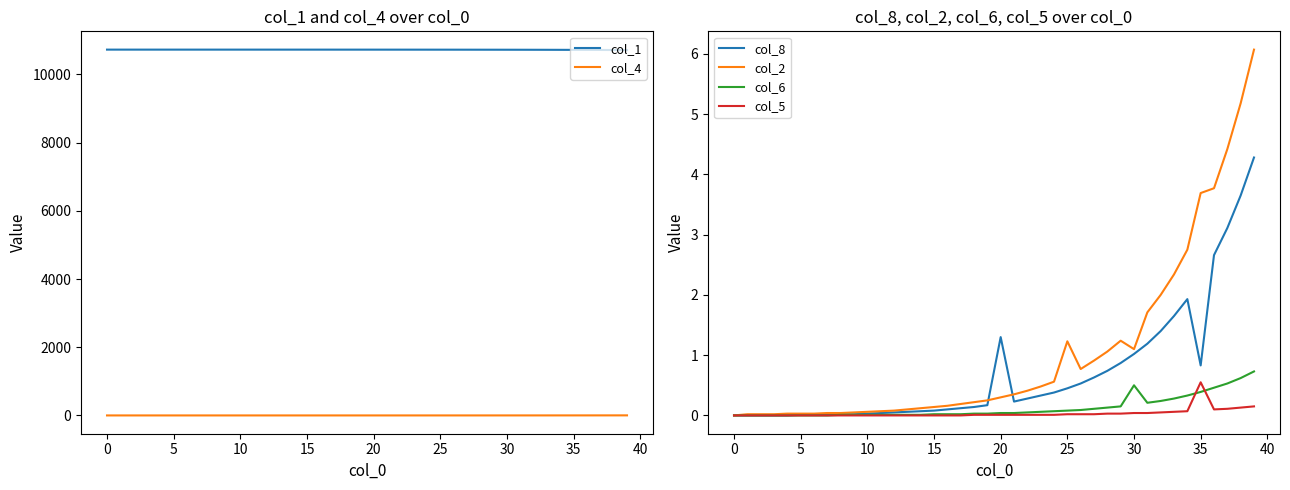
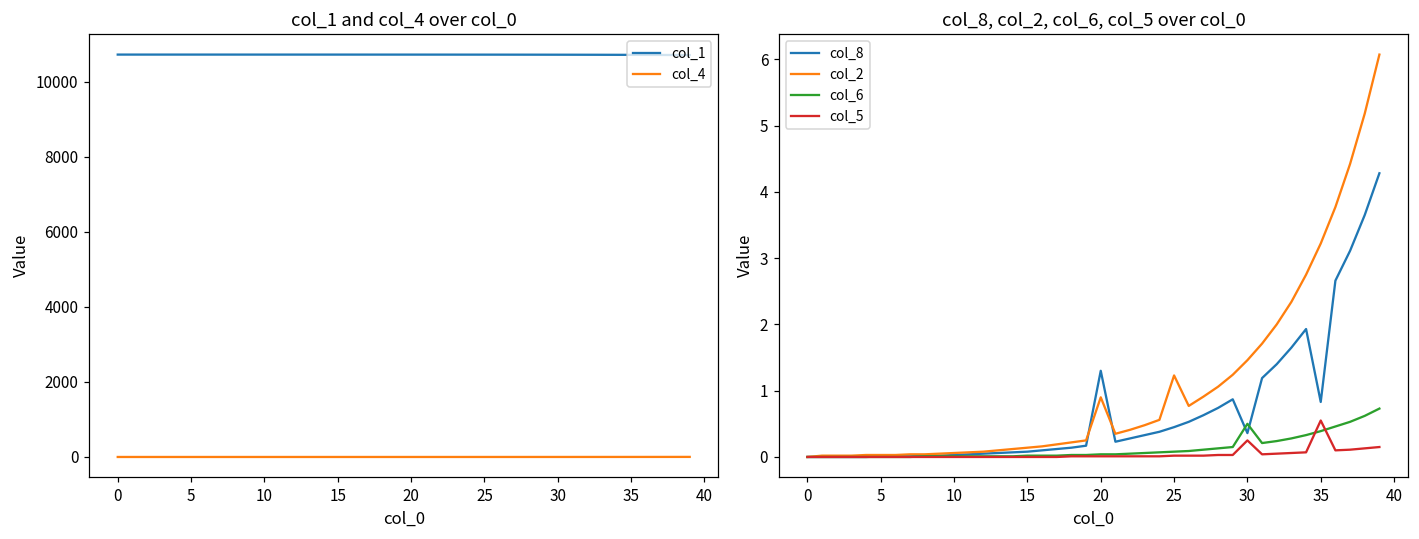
  {
    "col_1 and col_4 over col_0": {
      "col_1": {
        "0": 10700,
        "5": 10700,
        "10": 10700,
        "15": 10700,
        "20": 10700,
        "25": 10700,
        "30": 10700
      },
      "col_4": {
        "0": 0,
        "5": 0,
        "10": 0,
        "15": 0,
        "20": 0,
        "25": 0,
        "30": 0,
        "35": 0
      }
    },
    "col_8, col_2, col_6, col_5 over col_0": {
      "col_8": {
        "15": 0.1,
        "20": 1.3,
        "25": 0.5,
-       "30": 1.0,
+       "30": 0.4,
        "35": 0.8
      },
      "col_2": {
        "15": 0.1,
-       "20": 0.3,
+       "20": 0.9,
        "25": 1.2,
-       "30": 1.1,
-       "35": 3.7
+       "30": 1.5,
+       "35": 3.2
      },
      "col_6": {
        "25": 0.1,
        "30": 0.5,
        "35": 0.4
      },
      "col_5": {
        "25": 0.0,
-       "30": 0.0,
+       "30": 0.3,
        "35": 0.6
      }
    }
  }
